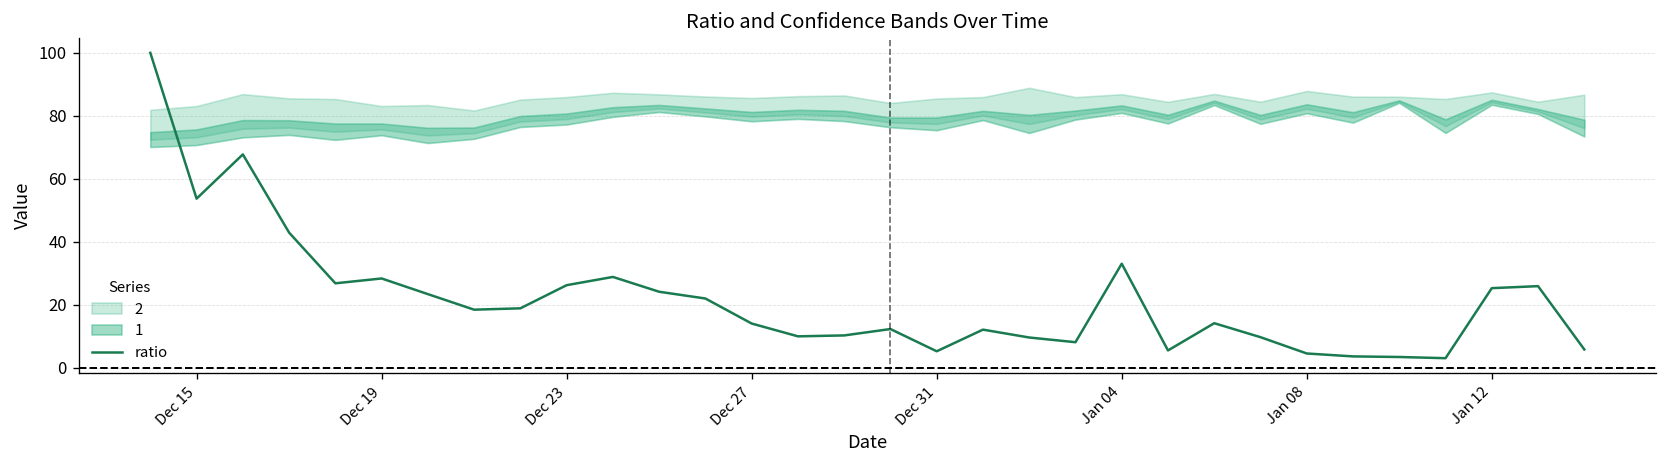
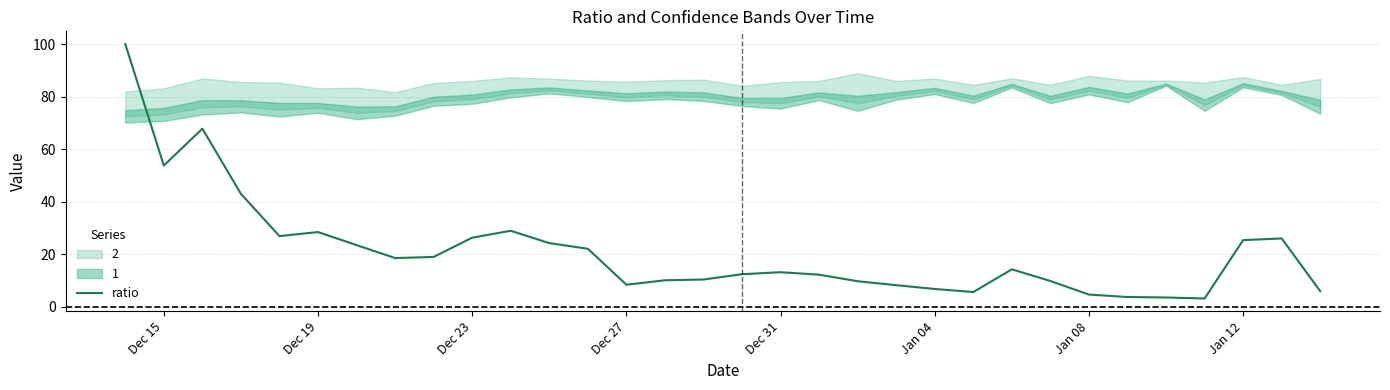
  {
    "ratio": {
      "Dec 15": 54,
      "Dec 19": 28,
      "Dec 23": 26,
-     "Dec 27": 14,
-     "Dec 31": 5,
-     "Jan 04": 33,
+     "Dec 27": 8,
+     "Dec 31": 13,
+     "Jan 04": 7,
      "Jan 08": 5,
      "Jan 12": 25
    }
  }
